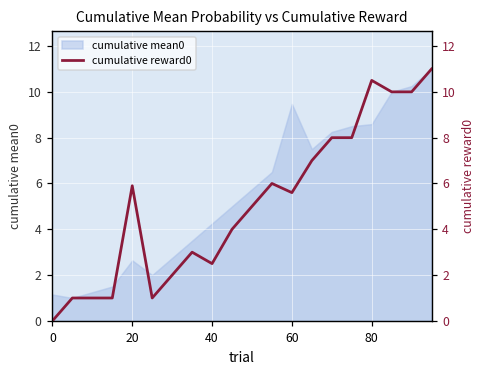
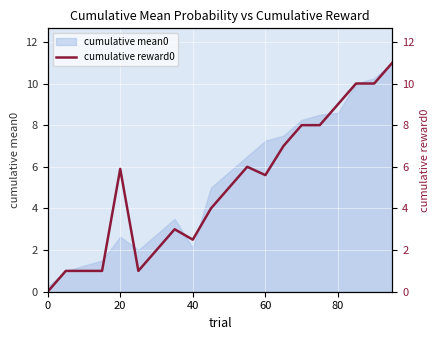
  {
    "cumulative mean0": {
-     "0": 1.2,
+     "0": 0.3,
      "20": 2.6,
-     "40": 4.3,
-     "60": 9.5,
+     "40": 2.1,
+     "60": 7.3,
      "80": 8.6
    },
    "cumulative reward0": {
      "0": 0.0,
      "20": 5.9,
      "40": 2.5,
      "60": 5.6,
-     "80": 10.5
+     "80": 9.0
    }
  }
